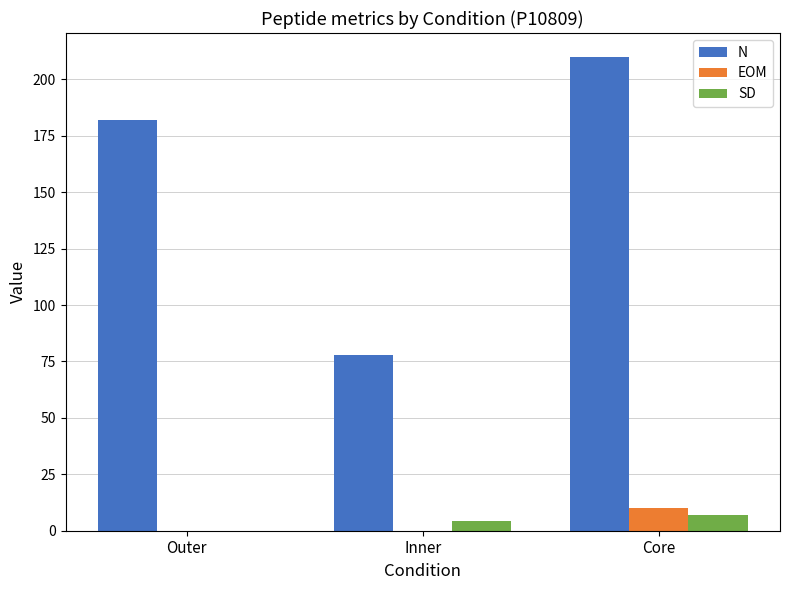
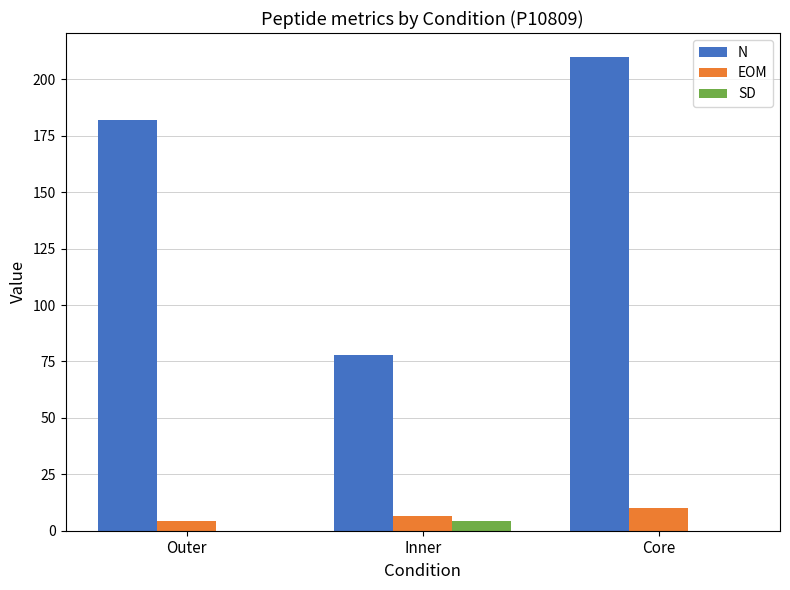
  {
    "N": {
      "Outer": 182,
      "Inner": 78,
      "Core": 210
    },
    "EOM": {
-     "Outer": 0,
-     "Inner": 0,
+     "Outer": 4,
+     "Inner": 6,
      "Core": 10
    },
    "SD": {
      "Inner": 4,
-     "Core": 7
+     "Core": 0
    }
  }
